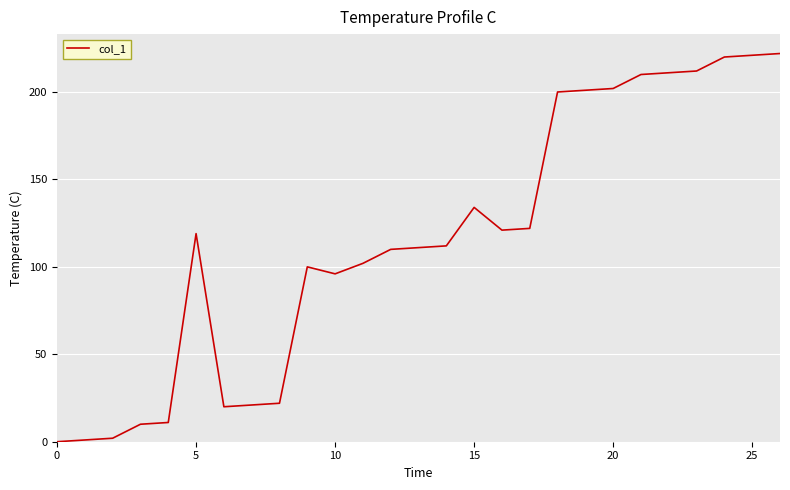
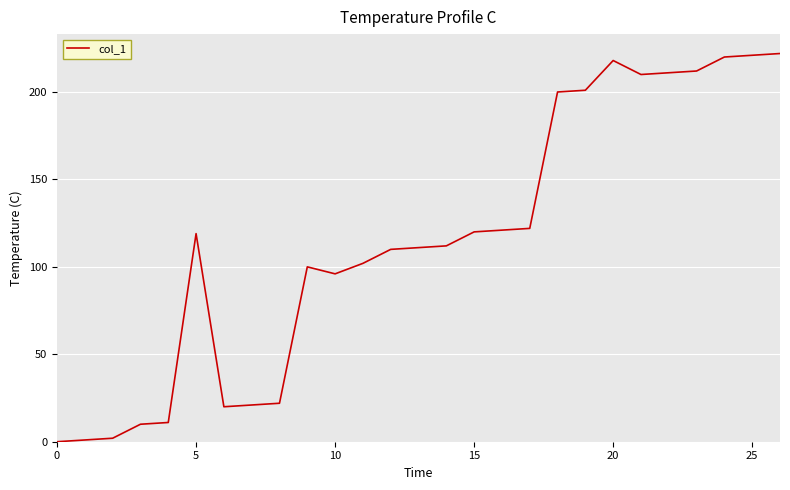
  {
    "0": 0,
    "5": 119,
    "10": 96,
-   "15": 134,
-   "20": 202,
+   "15": 120,
+   "20": 218,
    "25": 221
  }
